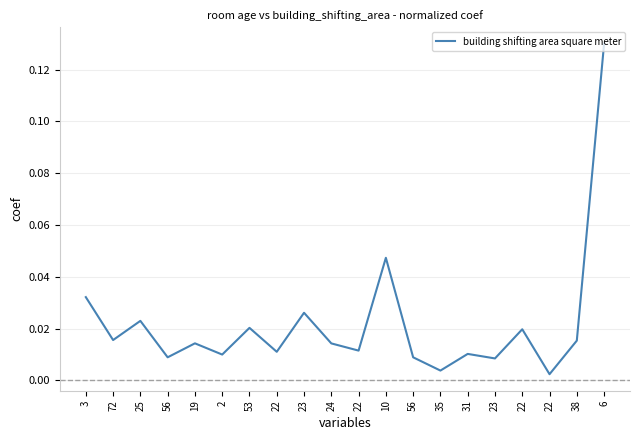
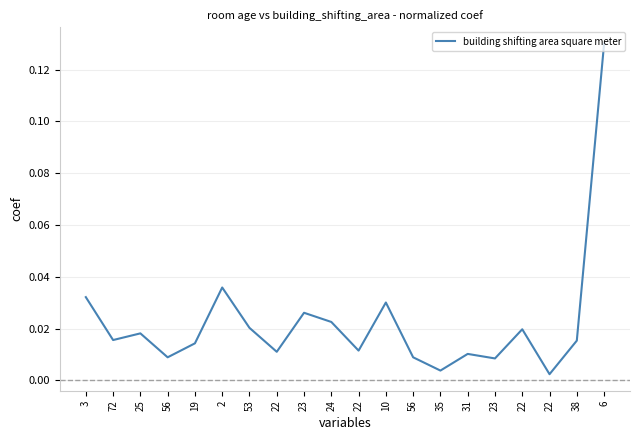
  {
    "3": 0.032,
    "72": 0.016,
-   "25": 0.023,
+   "25": 0.018,
    "19": 0.014,
-   "2": 0.010,
+   "2": 0.036,
    "53": 0.020,
-   "24": 0.014,
-   "10": 0.047,
+   "24": 0.023,
+   "10": 0.030,
    "35": 0.004,
    "31": 0.010,
    "38": 0.015
  }
